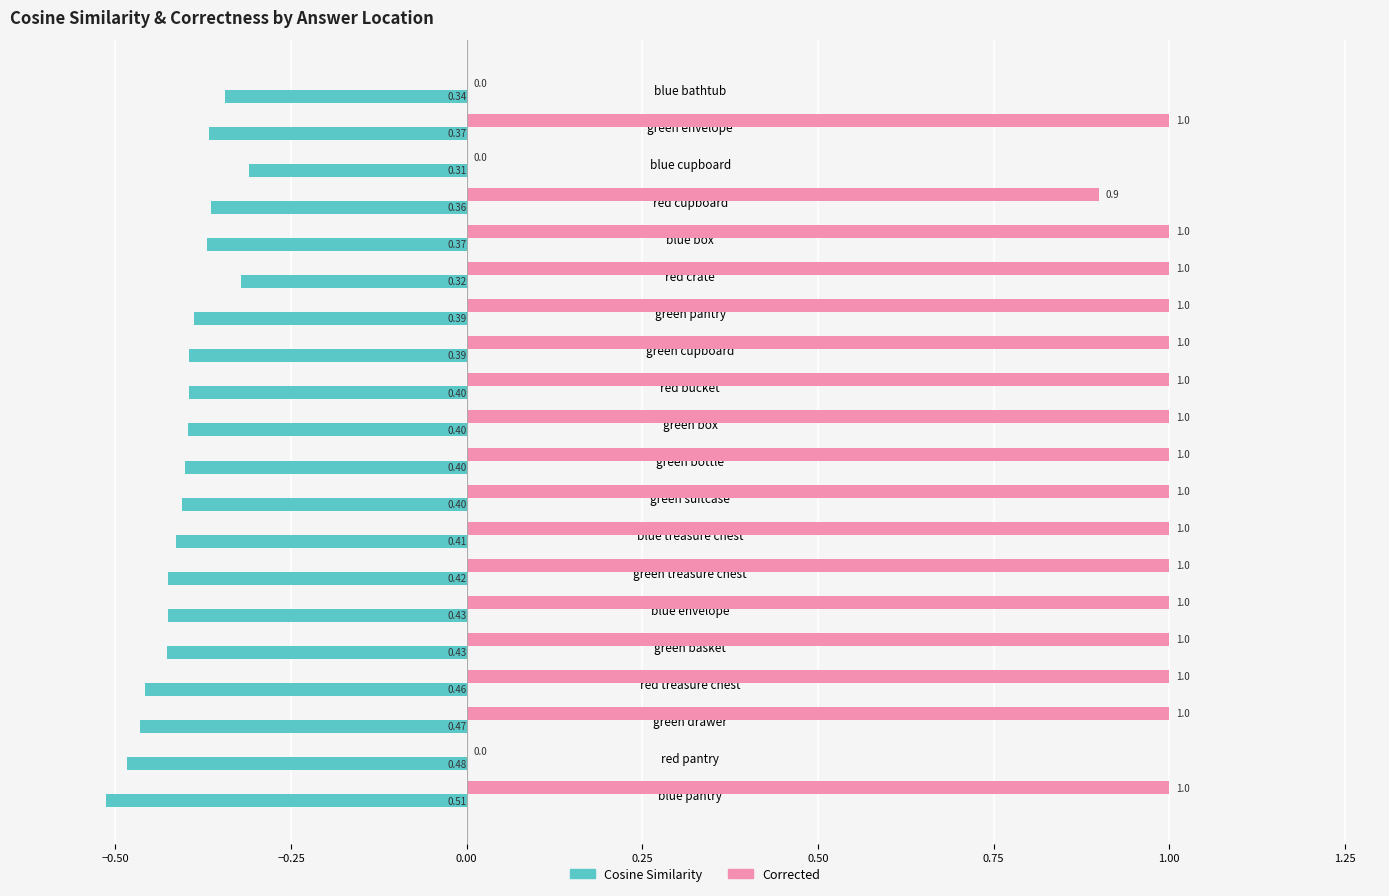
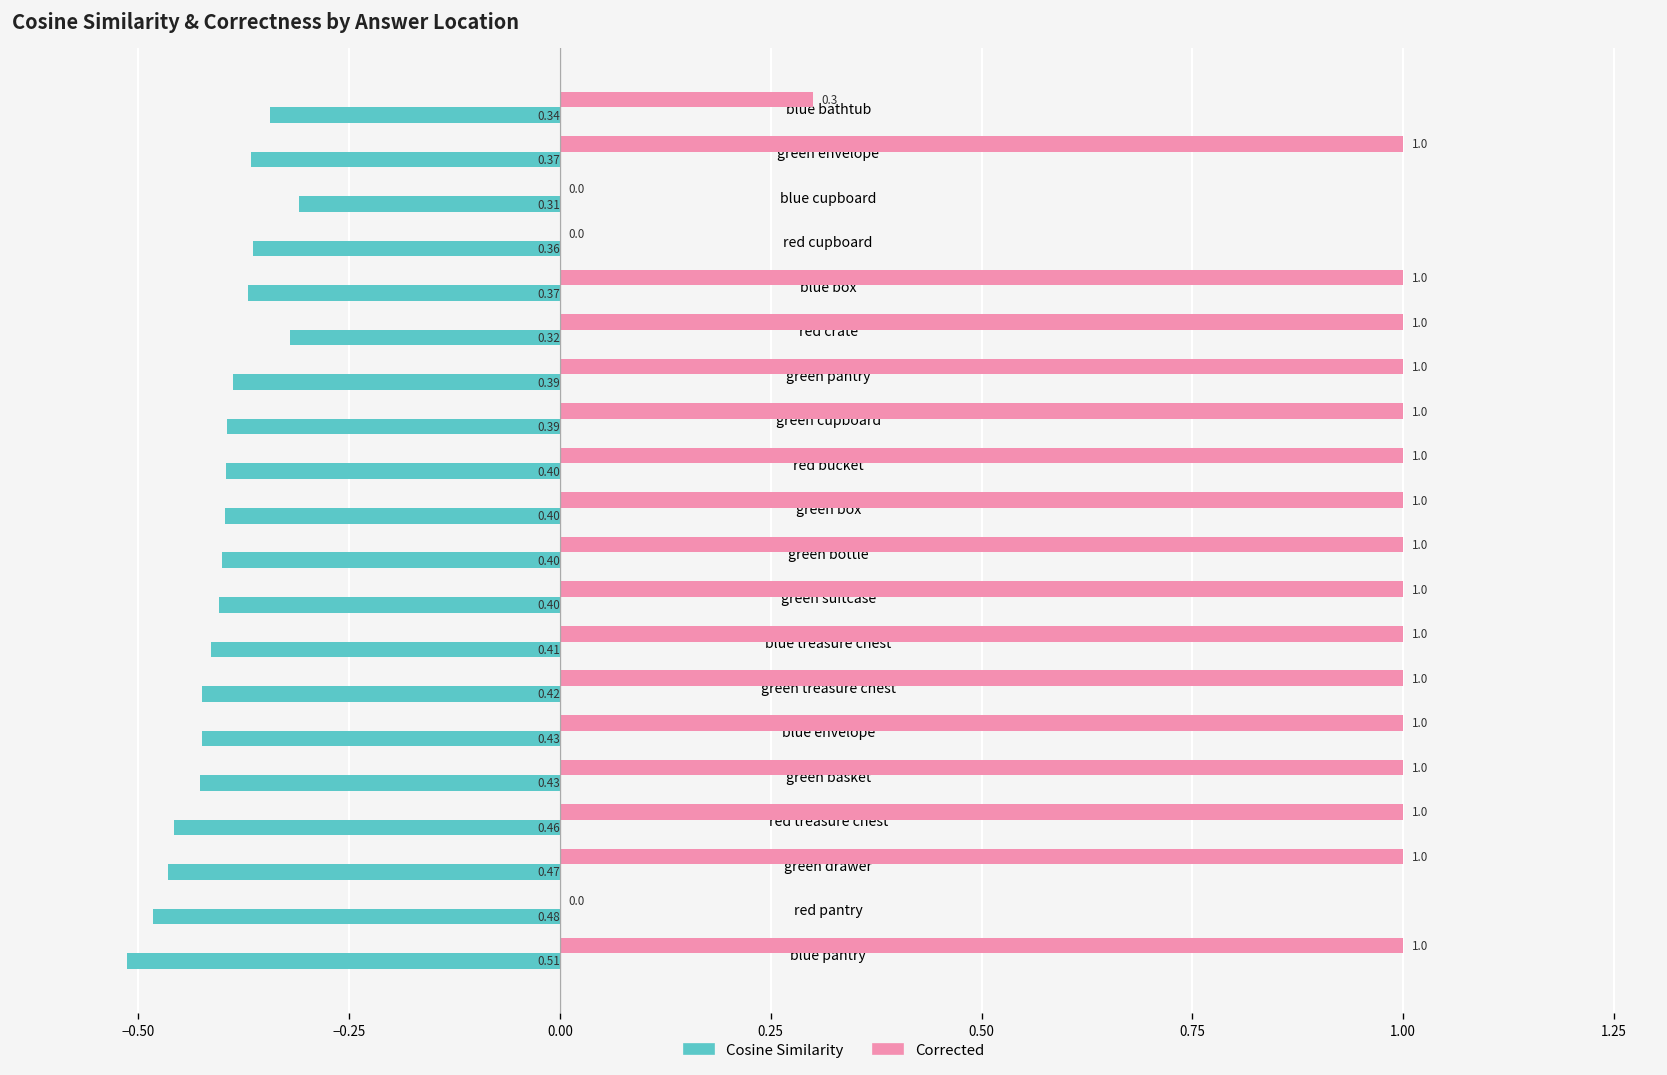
  {
    "Corrected": {
-     "blue bathtub": 0.0,
+     "blue bathtub": 0.3,
      "green envelope": 1.0,
      "blue cupboard": 0.0,
-     "red cupboard": 0.9,
+     "red cupboard": 0.0,
      "blue box": 1.0,
      "red crate": 1.0,
      "green pantry": 1.0,
      "green cupboard": 1.0,
      "red bucket": 1.0,
      "green box": 1.0,
      "green bottle": 1.0,
      "green suitcase": 1.0,
      "blue treasure chest": 1.0,
      "green treasure chest": 1.0,
      "blue envelope": 1.0,
      "green basket": 1.0,
      "red treasure chest": 1.0,
      "green drawer": 1.0,
      "red pantry": 0.0,
      "blue pantry": 1.0
    }
  }
